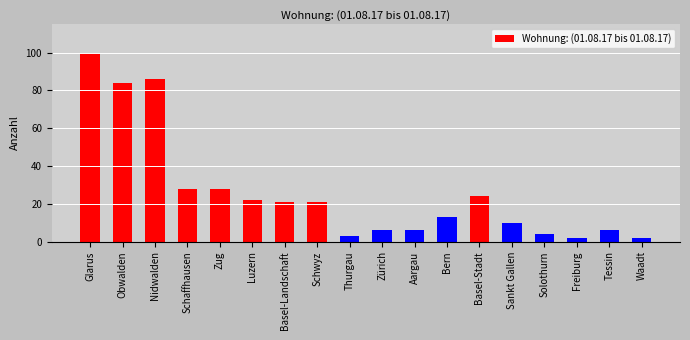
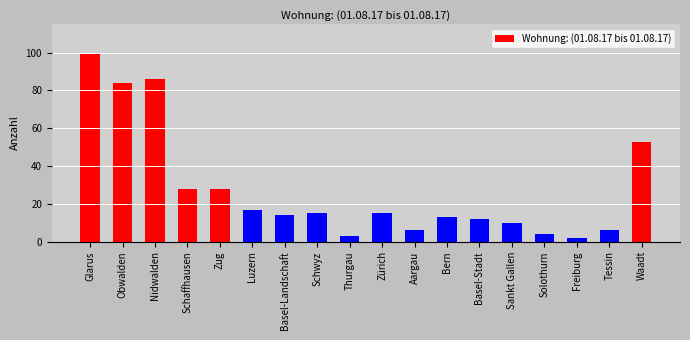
  {
    "Glarus": 100,
    "Obwalden": 84,
    "Nidwalden": 86,
    "Schaffhausen": 28,
    "Zug": 28,
-   "Luzern": 22,
-   "Basel-Landschaft": 21,
-   "Schwyz": 21,
+   "Luzern": 17,
+   "Basel-Landschaft": 14,
+   "Schwyz": 15,
    "Thurgau": 3,
-   "Zürich": 6,
+   "Zürich": 15,
    "Aargau": 6,
    "Bern": 13,
-   "Basel-Stadt": 24,
+   "Basel-Stadt": 12,
    "Sankt Gallen": 10,
    "Solothurn": 4,
    "Freiburg": 2,
    "Tessin": 6,
-   "Waadt": 2
+   "Waadt": 53
  }
